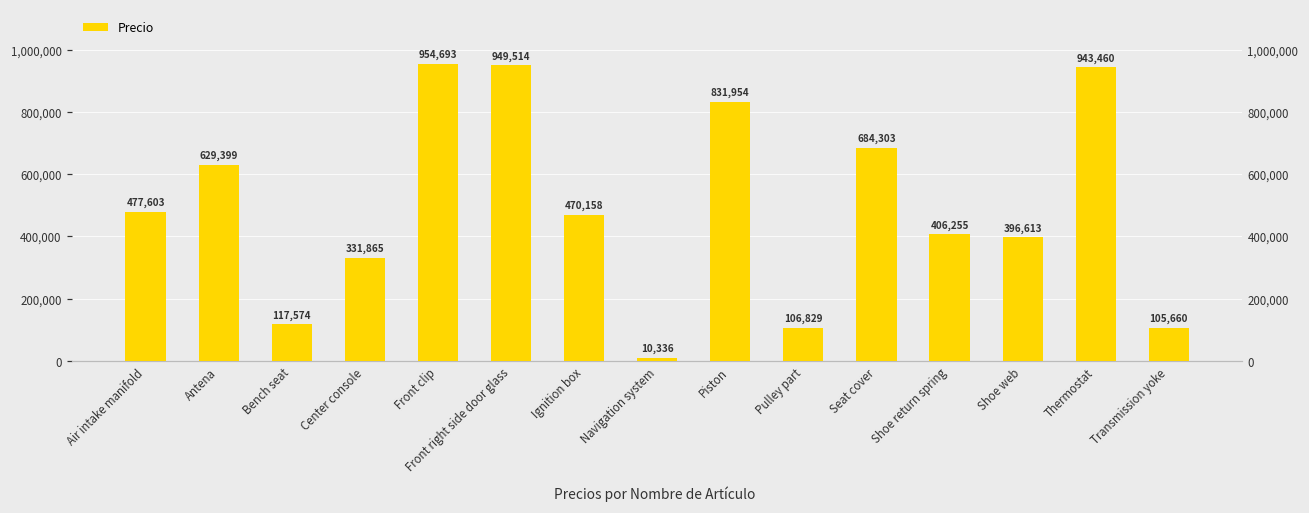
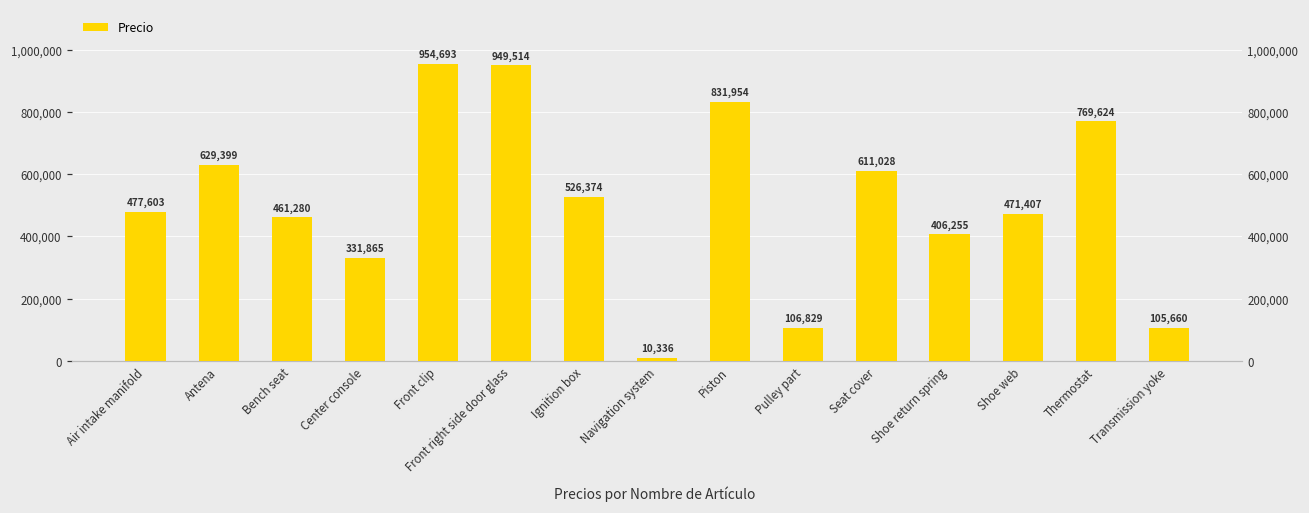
  {
    "Air intake manifold": "477,603",
    "Antena": "629,399",
-   "Bench seat": "117,574",
+   "Bench seat": "461,280",
    "Center console": "331,865",
    "Front clip": "954,693",
    "Front right side door glass": "949,514",
-   "Ignition box": "470,158",
+   "Ignition box": "526,374",
    "Navigation system": "10,336",
    "Piston": "831,954",
    "Pulley part": "106,829",
-   "Seat cover": "684,303",
+   "Seat cover": "611,028",
    "Shoe return spring": "406,255",
-   "Shoe web": "396,613",
-   "Thermostat": "943,460",
+   "Shoe web": "471,407",
+   "Thermostat": "769,624",
    "Transmission yoke": "105,660"
  }
